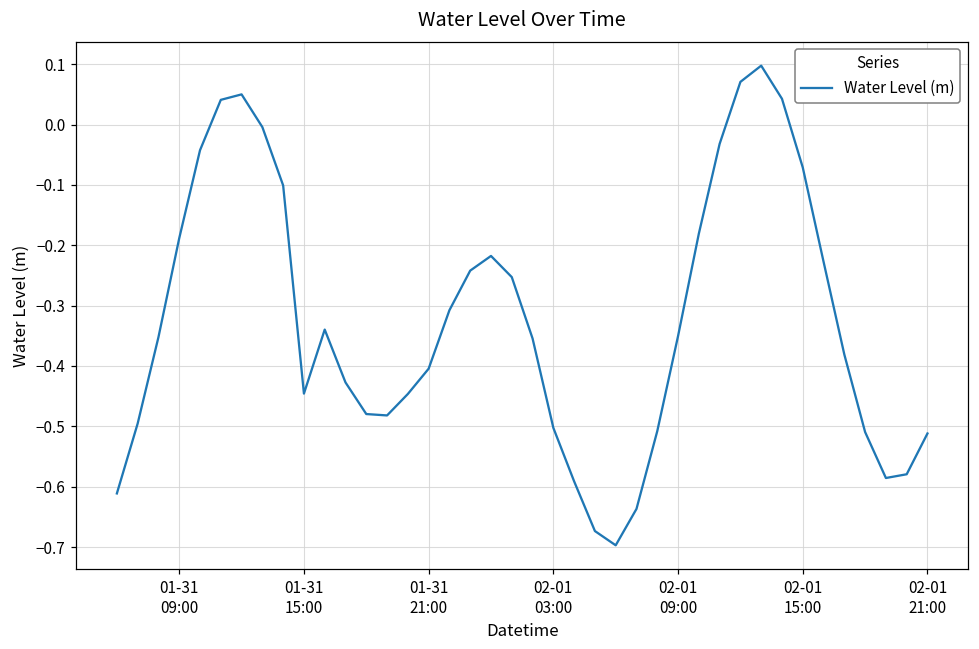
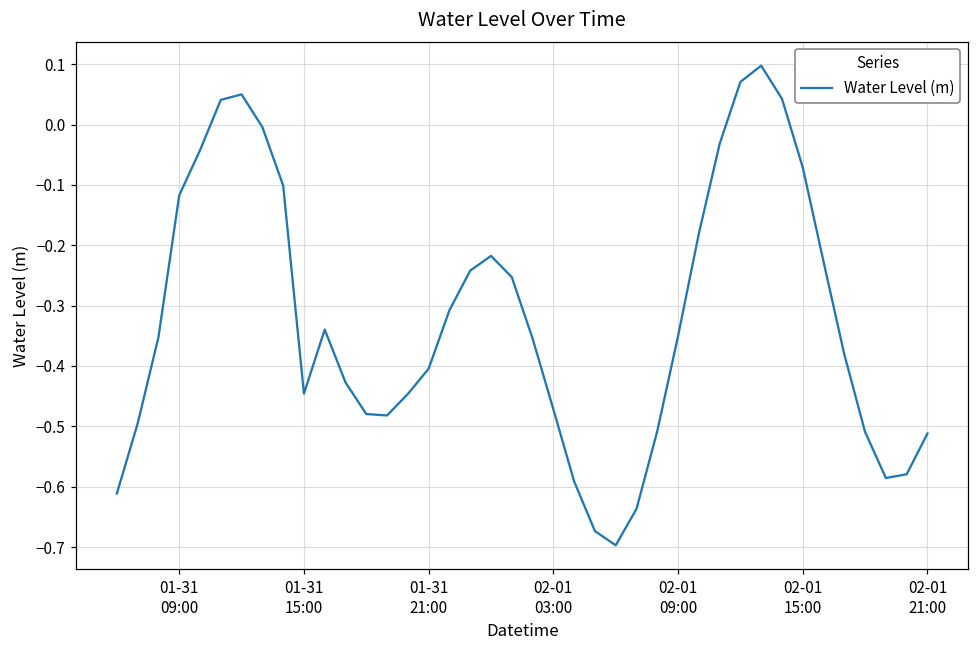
  {
-   "01-31 09:00": -0.19,
+   "01-31 09:00": -0.12,
    "01-31 15:00": -0.45,
    "01-31 21:00": -0.40,
-   "02-01 03:00": -0.50,
+   "02-01 03:00": -0.47,
    "02-01 09:00": -0.35,
    "02-01 15:00": -0.07,
    "02-01 21:00": -0.51
  }
